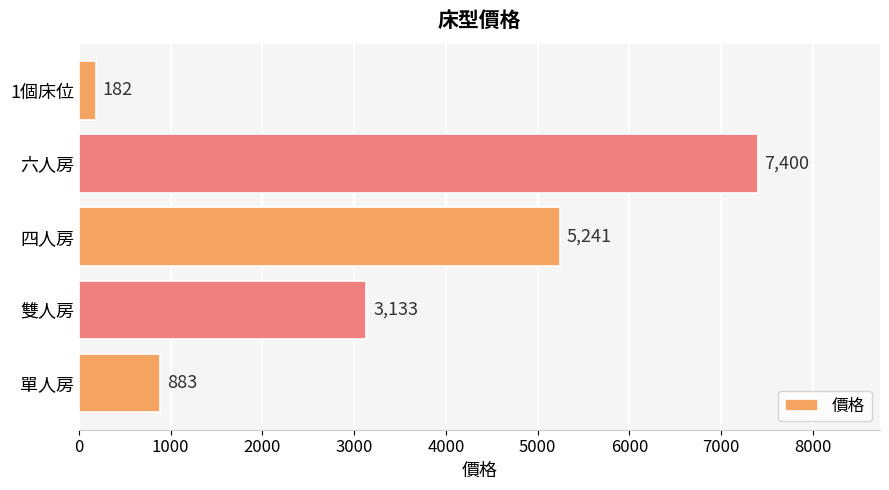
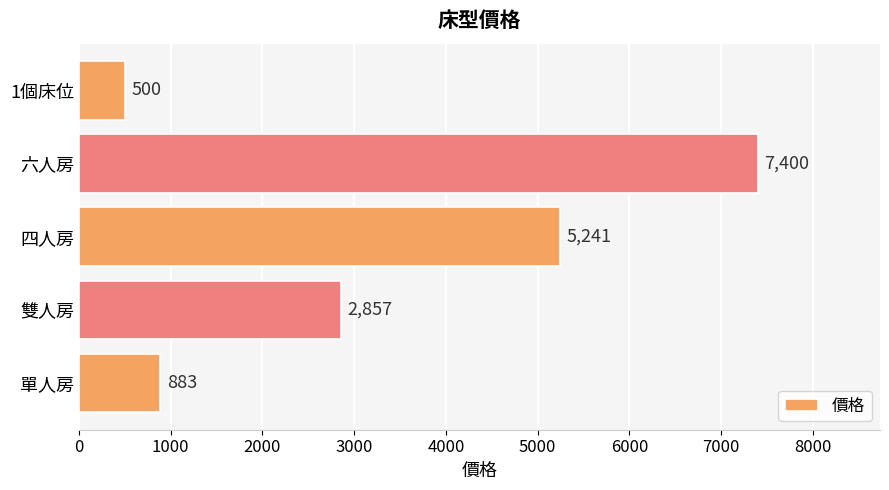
  {
-   "1個床位": "182",
+   "1個床位": "500",
    "六人房": "7,400",
    "四人房": "5,241",
-   "雙人房": "3,133",
+   "雙人房": "2,857",
    "單人房": "883"
  }
